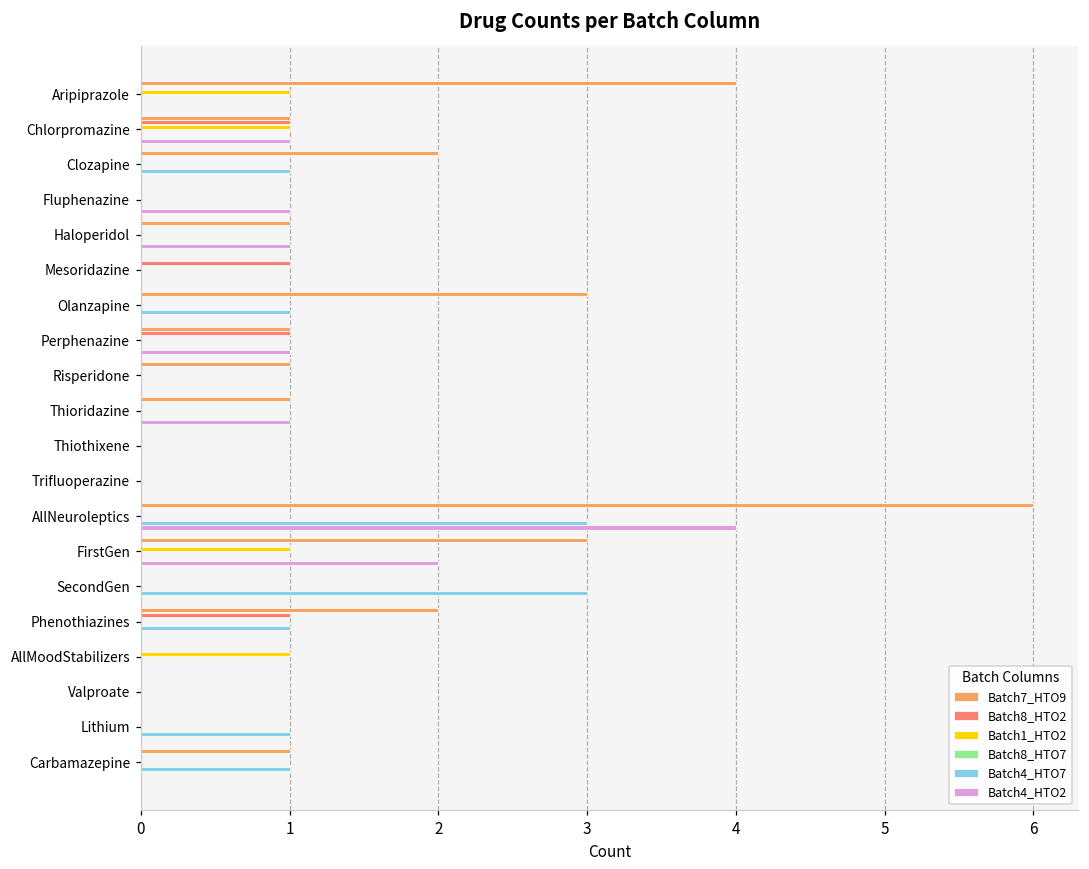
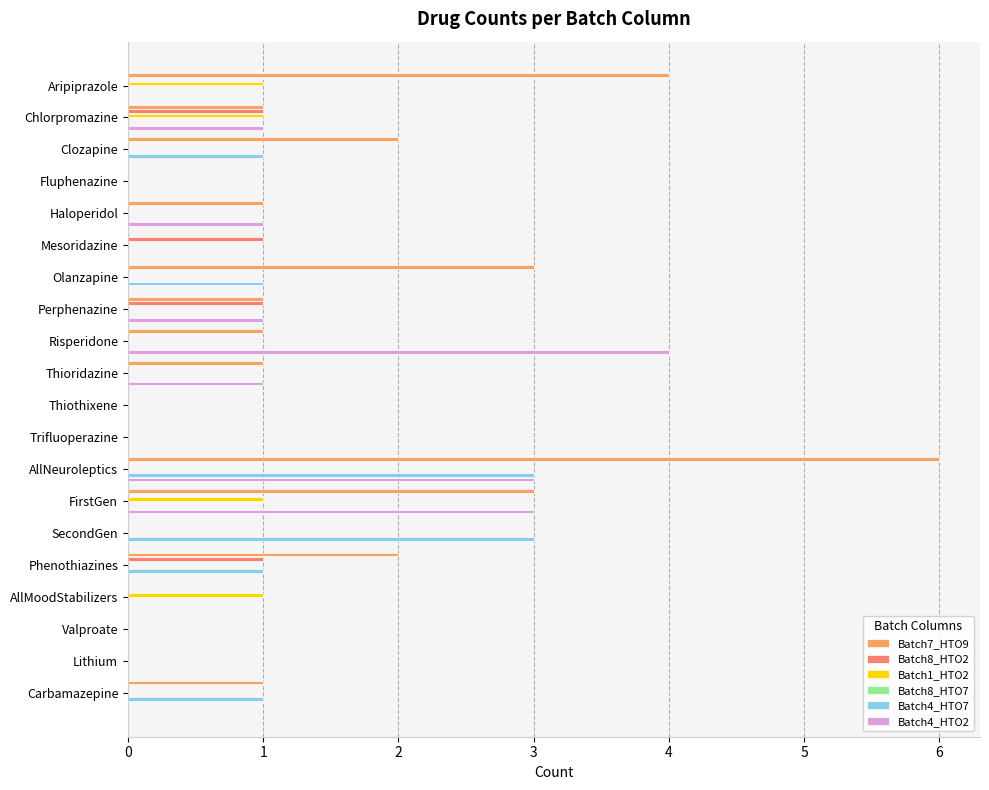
  {
    "Batch1_HTO2": {
      "Aripiprazole": 1,
      "Chlorpromazine": 1,
      "Clozapine": 0,
      "Fluphenazine": 0,
      "Haloperidol": 0,
      "Mesoridazine": 0,
      "Olanzapine": 0,
      "Perphenazine": 0,
      "Risperidone": 0,
      "Thioridazine": 0,
      "Thiothixene": 0,
      "Trifluoperazine": 0,
      "AllNeuroleptics": 0,
      "FirstGen": 1,
      "SecondGen": 0,
      "Phenothiazines": 0,
      "AllMoodStabilizers": 1,
      "Valproate": 0,
      "Lithium": 0,
      "Carbamazepine": 0
    },
    "Batch8_HTO7": {
      "Aripiprazole": 0,
      "Chlorpromazine": 0,
      "Clozapine": 0,
      "Fluphenazine": 0,
      "Haloperidol": 0,
      "Mesoridazine": 0,
      "Olanzapine": 0,
      "Perphenazine": 0,
      "Risperidone": 0,
      "Thioridazine": 0,
      "Thiothixene": 0,
      "Trifluoperazine": 0,
      "AllNeuroleptics": 0,
      "FirstGen": 0,
      "SecondGen": 0,
      "Phenothiazines": 0,
      "AllMoodStabilizers": 0,
      "Valproate": 0,
      "Lithium": 0,
      "Carbamazepine": 0
    },
    "Batch4_HTO7": {
      "Aripiprazole": 0,
      "Chlorpromazine": 0,
      "Clozapine": 1,
      "Fluphenazine": 0,
      "Haloperidol": 0,
      "Mesoridazine": 0,
      "Olanzapine": 1,
      "Perphenazine": 0,
      "Risperidone": 0,
      "Thioridazine": 0,
      "Thiothixene": 0,
      "Trifluoperazine": 0,
      "AllNeuroleptics": 3,
      "FirstGen": 0,
      "SecondGen": 3,
      "Phenothiazines": 1,
      "AllMoodStabilizers": 0,
      "Valproate": 0,
-     "Lithium": 1,
+     "Lithium": 0,
      "Carbamazepine": 1
    },
    "Batch4_HTO2": {
      "Aripiprazole": 0,
      "Chlorpromazine": 1,
      "Clozapine": 0,
-     "Fluphenazine": 1,
+     "Fluphenazine": 0,
      "Haloperidol": 1,
      "Mesoridazine": 0,
      "Olanzapine": 0,
      "Perphenazine": 1,
-     "Risperidone": 0,
+     "Risperidone": 4,
      "Thioridazine": 1,
      "Thiothixene": 0,
      "Trifluoperazine": 0,
-     "AllNeuroleptics": 4,
-     "FirstGen": 2,
+     "AllNeuroleptics": 3,
+     "FirstGen": 3,
      "SecondGen": 0,
      "Phenothiazines": 0,
      "AllMoodStabilizers": 0,
      "Valproate": 0,
      "Lithium": 0,
      "Carbamazepine": 0
    }
  }
